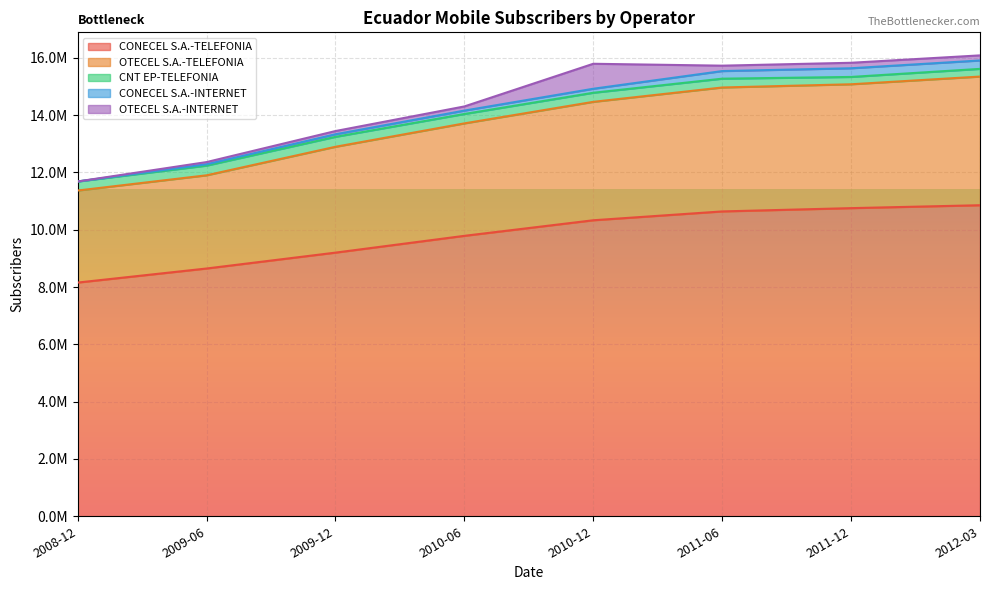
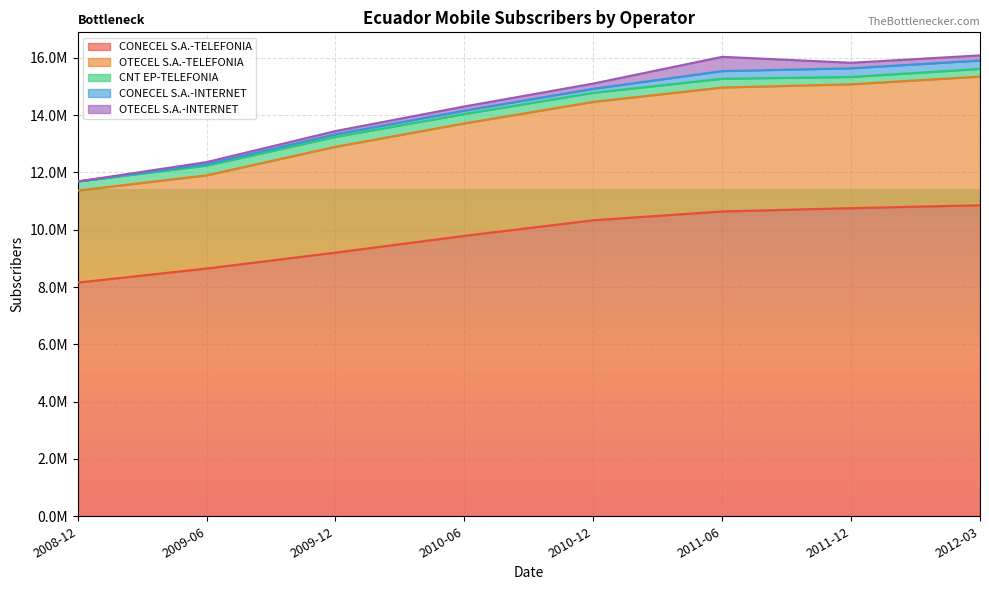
  {
    "CNT EP-TELEFONIA": {
      "2010-06": 300000,
      "2010-12": 300000,
      "2011-06": 300000,
      "2011-12": 300000,
      "2012-03": 300000
    },
    "CONECEL S.A.-INTERNET": {
      "2010-06": 100000,
      "2010-12": 100000,
      "2011-06": 300000,
      "2011-12": 300000,
      "2012-03": 300000
    },
    "OTECEL S.A.-INTERNET": {
      "2009-12": 100000,
      "2010-06": 100000,
-     "2010-12": 900000,
-     "2011-06": 200000,
+     "2010-12": 200000,
+     "2011-06": 500000,
      "2011-12": 200000,
      "2012-03": 200000
    }
  }
